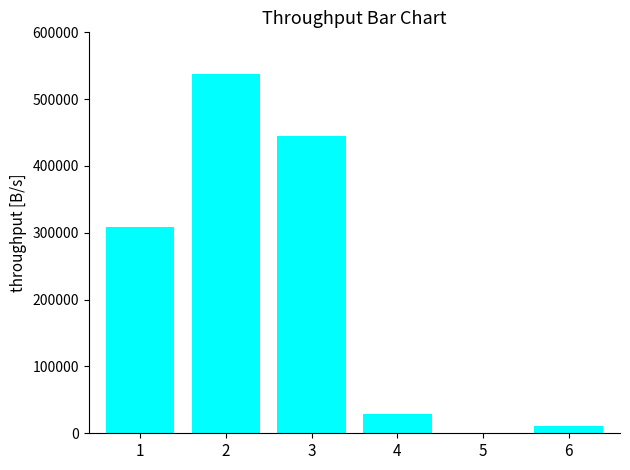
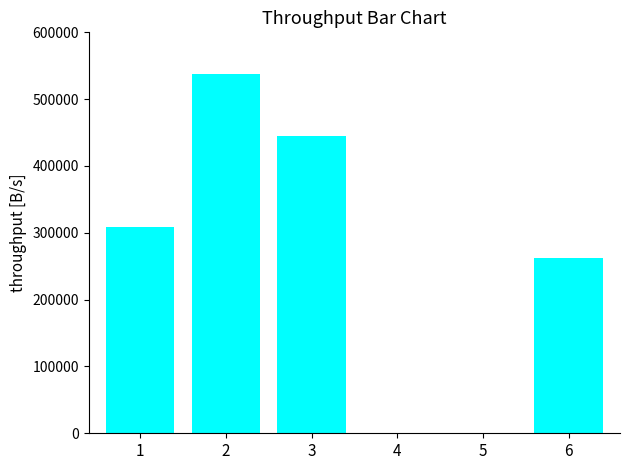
  {
    "1": 310000,
    "2": 540000,
    "3": 440000,
-   "4": 30000,
+   "4": 0,
    "5": 0,
-   "6": 10000
+   "6": 260000
  }
